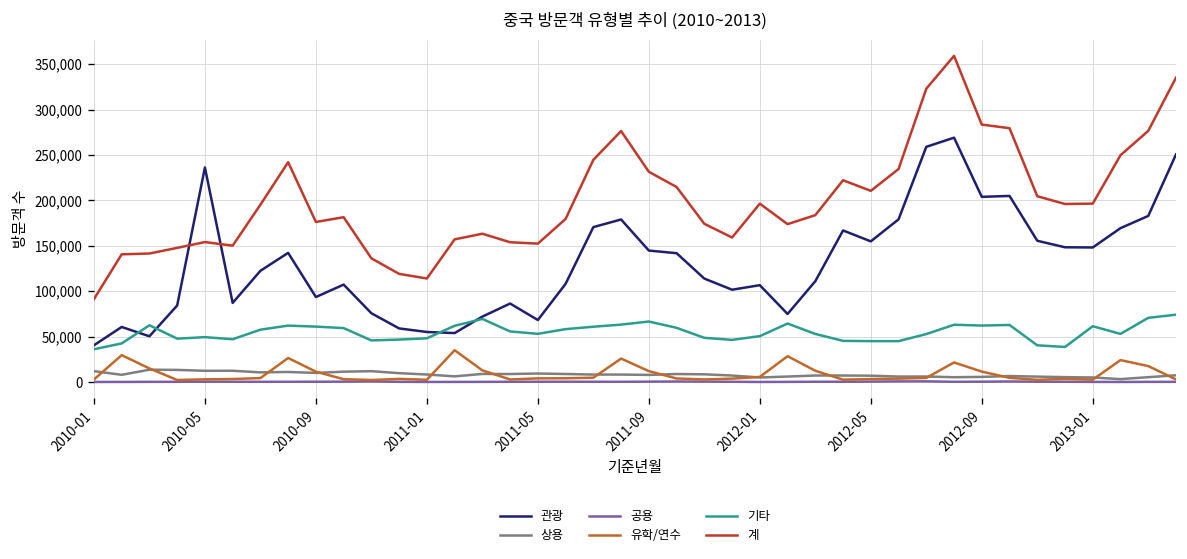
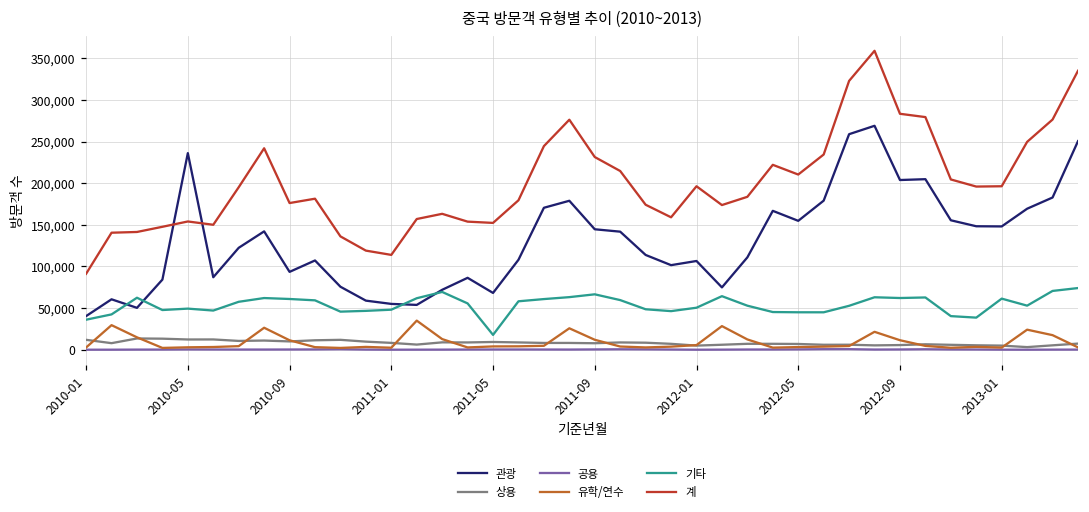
  {
    "관광": {
      "2010-01": "40,000",
      "2010-05": "240,000",
      "2010-09": "90,000",
      "2011-01": "60,000",
      "2011-05": "70,000",
      "2011-09": "140,000",
      "2012-01": "110,000",
      "2012-05": "150,000",
      "2012-09": "200,000",
      "2013-01": "150,000"
    },
    "기타": {
      "2010-01": "40,000",
      "2010-05": "50,000",
      "2010-09": "60,000",
      "2011-01": "50,000",
-     "2011-05": "50,000",
+     "2011-05": "20,000",
      "2011-09": "70,000",
      "2012-01": "50,000",
      "2012-05": "50,000",
      "2012-09": "60,000",
      "2013-01": "60,000"
    }
  }
